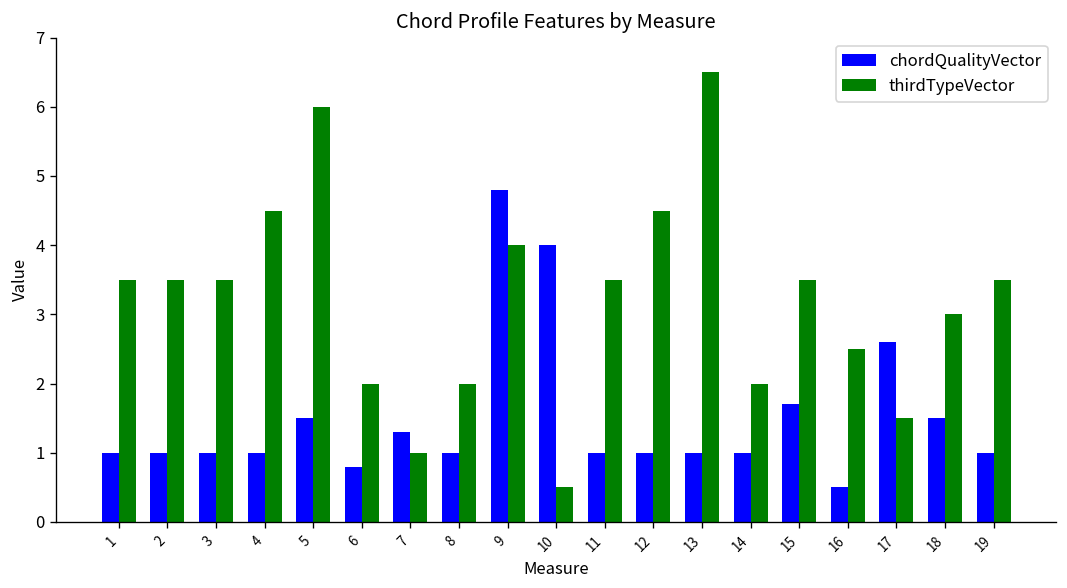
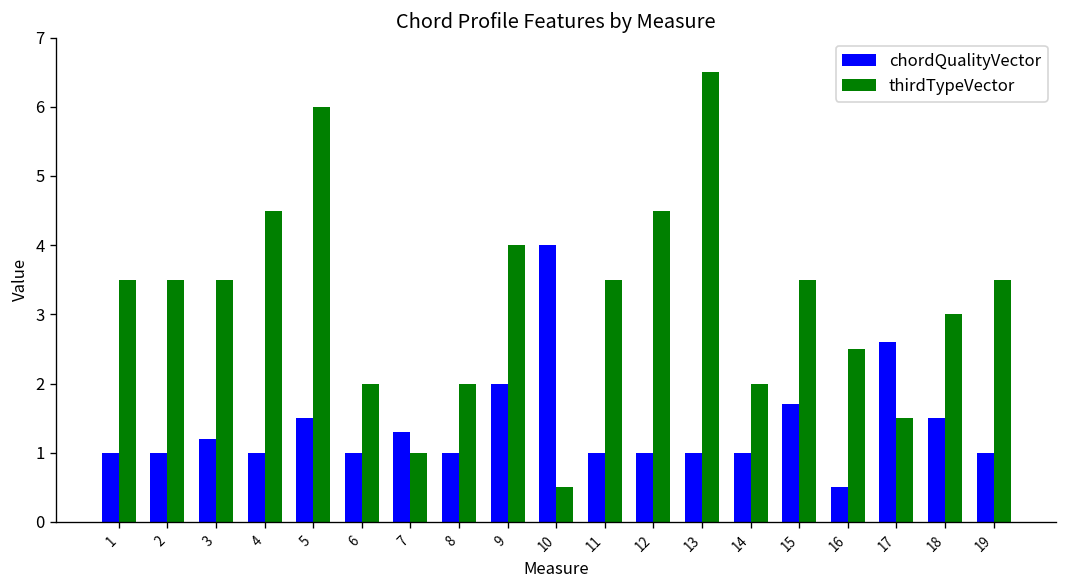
  {
    "chordQualityVector": {
      "1": 1.0,
      "2": 1.0,
-     "3": 1.0,
+     "3": 1.2,
      "4": 1.0,
      "5": 1.5,
-     "6": 0.8,
+     "6": 1.0,
      "7": 1.3,
      "8": 1.0,
-     "9": 4.8,
+     "9": 2.0,
      "10": 4.0,
      "11": 1.0,
      "12": 1.0,
      "13": 1.0,
      "14": 1.0,
      "15": 1.7,
      "16": 0.5,
      "17": 2.6,
      "18": 1.5,
      "19": 1.0
    },
    "thirdTypeVector": {
      "1": 3.5,
      "2": 3.5,
      "3": 3.5,
      "4": 4.5,
      "5": 6.0,
      "6": 2.0,
      "7": 1.0,
      "8": 2.0,
      "9": 4.0,
      "10": 0.5,
      "11": 3.5,
      "12": 4.5,
      "13": 6.5,
      "14": 2.0,
      "15": 3.5,
      "16": 2.5,
      "17": 1.5,
      "18": 3.0,
      "19": 3.5
    }
  }
